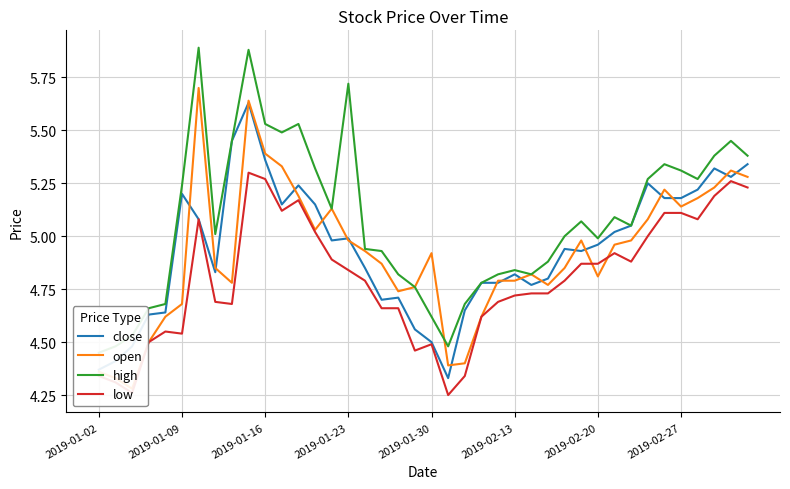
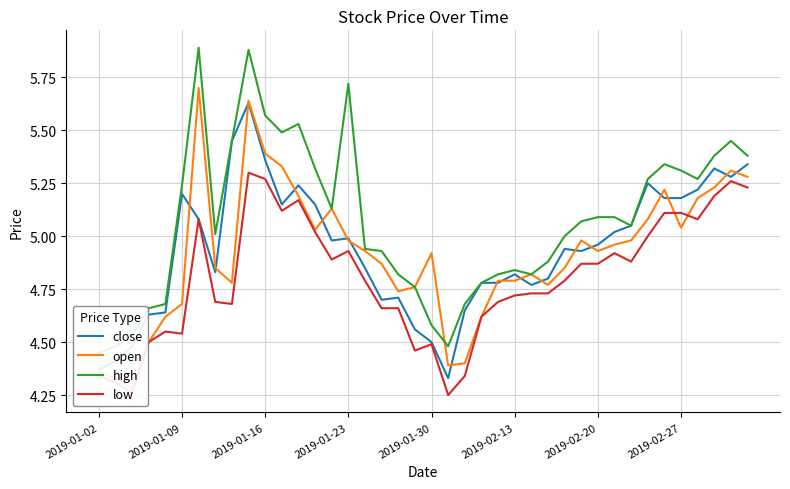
  {
    "close": {
      "2019-01-09": 5.20,
      "2019-01-16": 5.36,
      "2019-02-13": 4.82,
      "2019-02-20": 4.96,
      "2019-02-27": 5.18
    },
    "open": {
      "2019-01-09": 4.68,
      "2019-01-16": 5.39,
      "2019-01-30": 4.92,
      "2019-02-13": 4.79,
-     "2019-02-20": 4.81,
-     "2019-02-27": 5.14
+     "2019-02-20": 4.93,
+     "2019-02-27": 5.04
    },
    "high": {
      "2019-01-09": 5.24,
-     "2019-01-16": 5.53,
+     "2019-01-16": 5.57,
      "2019-01-23": 5.72,
-     "2019-01-30": 4.62,
+     "2019-01-30": 4.58,
      "2019-02-13": 4.84,
-     "2019-02-20": 4.99,
+     "2019-02-20": 5.09,
      "2019-02-27": 5.31
    },
    "low": {
      "2019-01-09": 4.54,
      "2019-01-16": 5.27,
-     "2019-01-23": 4.84,
+     "2019-01-23": 4.93,
      "2019-02-13": 4.72,
      "2019-02-20": 4.87,
      "2019-02-27": 5.11
    }
  }
